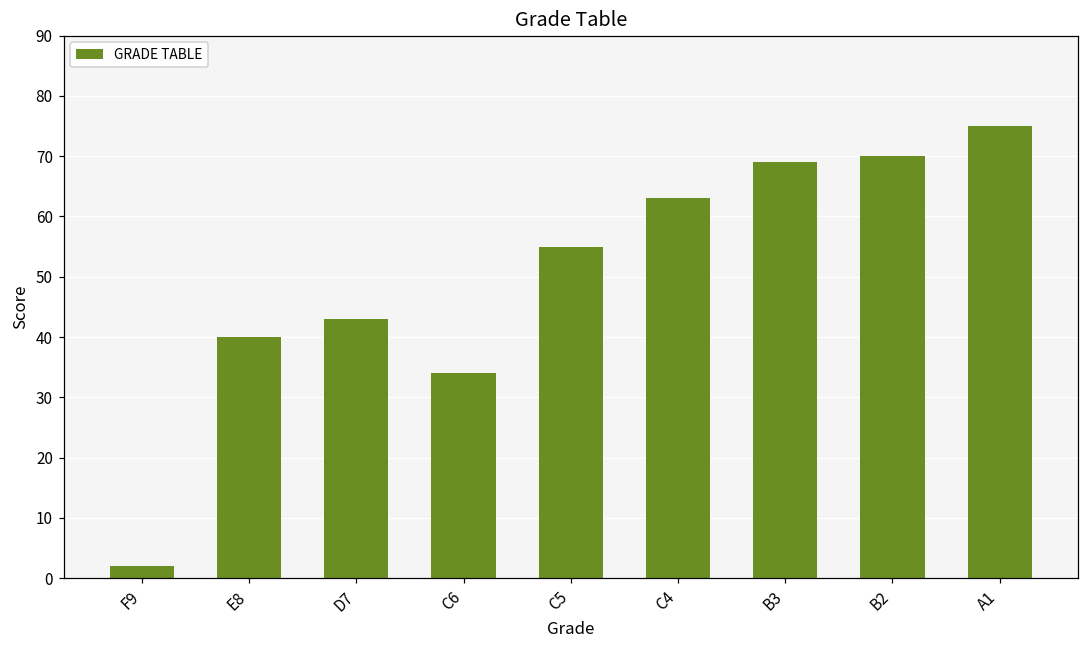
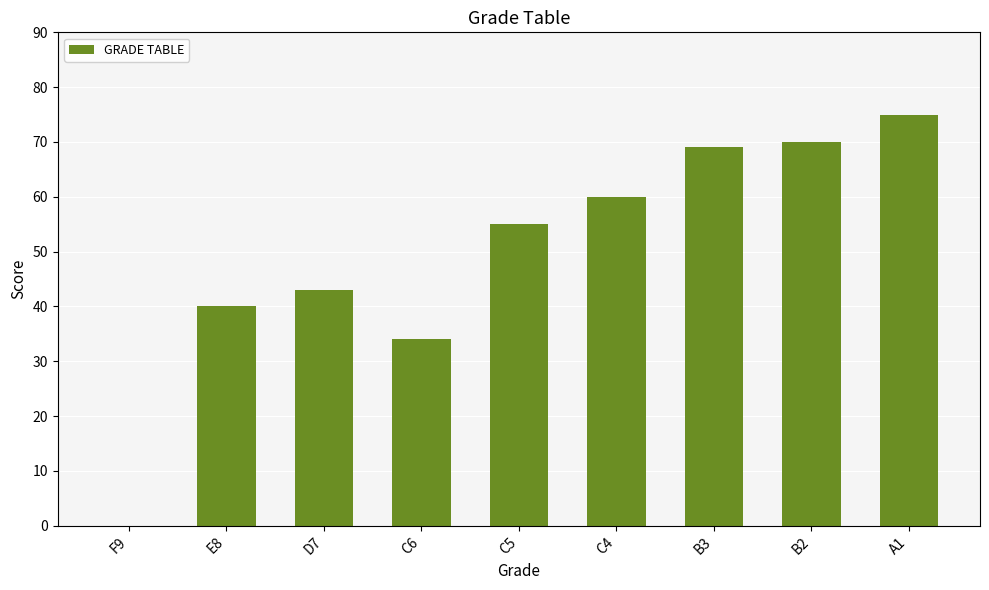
  {
-   "F9": 2,
+   "F9": 0,
    "E8": 40,
    "D7": 43,
    "C6": 34,
    "C5": 55,
-   "C4": 63,
+   "C4": 60,
    "B3": 69,
    "B2": 70,
    "A1": 75
  }
